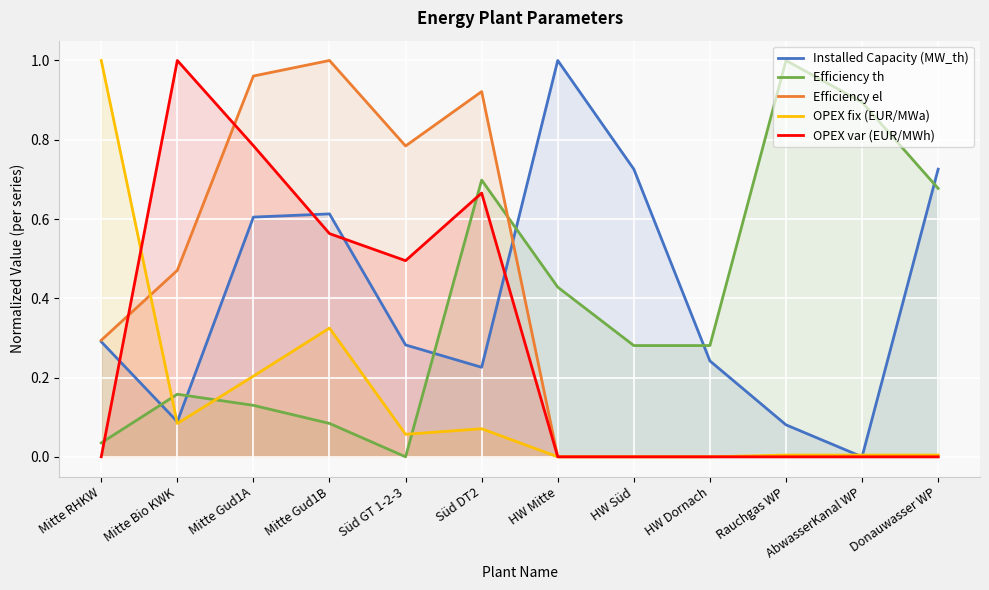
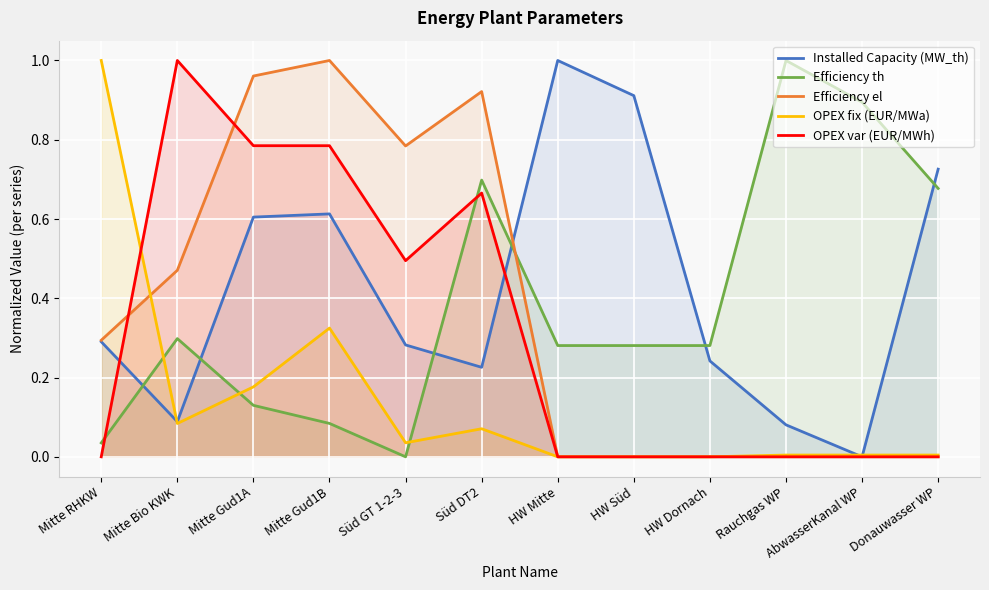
  {
    "Installed Capacity (MW_th)": {
      "Mitte Gud1A": 0.60,
      "Mitte Gud1B": 0.61,
      "Süd GT 1-2-3": 0.28,
      "Süd DT2": 0.23,
      "HW Mitte": 1.00,
-     "HW Süd": 0.73,
+     "HW Süd": 0.91,
      "HW Dornach": 0.24,
      "Rauchgas WP": 0.08,
      "Donauwasser WP": 0.73
    },
    "Efficiency th": {
      "Mitte RHKW": 0.04,
-     "Mitte Bio KWK": 0.16,
+     "Mitte Bio KWK": 0.30,
      "Mitte Gud1A": 0.13,
      "Mitte Gud1B": 0.08,
      "Süd GT 1-2-3": 0.00,
      "Süd DT2": 0.70,
-     "HW Mitte": 0.43,
+     "HW Mitte": 0.28,
      "HW Süd": 0.28,
      "HW Dornach": 0.28,
      "Donauwasser WP": 0.68
    },
    "Efficiency el": {
      "Mitte Bio KWK": 0.47,
      "Mitte Gud1A": 0.96,
      "Mitte Gud1B": 1.00,
      "Süd GT 1-2-3": 0.78,
      "Süd DT2": 0.92
    },
    "OPEX fix (EUR/MWa)": {
      "Mitte RHKW": 1.00,
-     "Mitte Gud1A": 0.20,
+     "Mitte Gud1A": 0.18,
      "Mitte Gud1B": 0.32,
-     "Süd GT 1-2-3": 0.06,
+     "Süd GT 1-2-3": 0.04,
      "Süd DT2": 0.07
    },
    "OPEX var (EUR/MWh)": {
      "Mitte RHKW": 0.00,
      "Mitte Bio KWK": 1.00,
      "Mitte Gud1A": 0.78,
-     "Mitte Gud1B": 0.56,
+     "Mitte Gud1B": 0.78,
      "Süd GT 1-2-3": 0.49,
      "Süd DT2": 0.67
    }
  }
